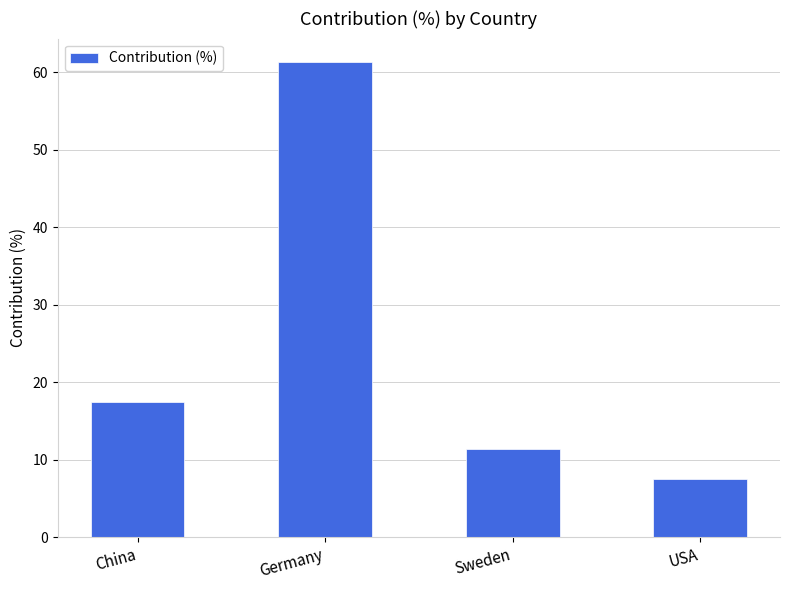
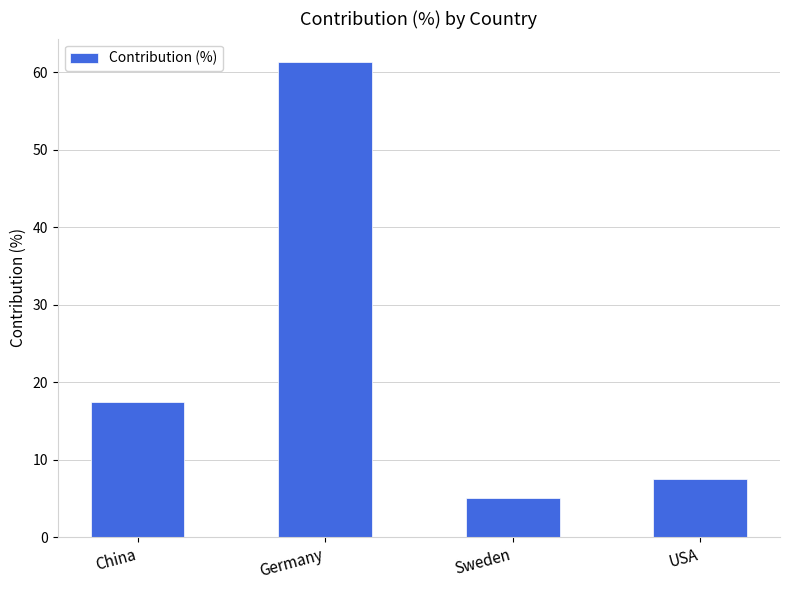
  {
    "China": 17,
    "Germany": 61,
-   "Sweden": 11,
+   "Sweden": 5,
    "USA": 7
  }
